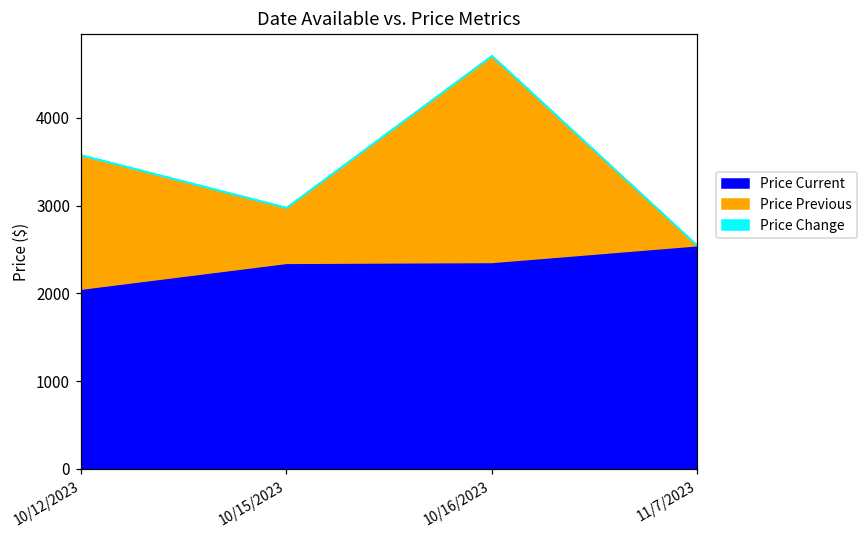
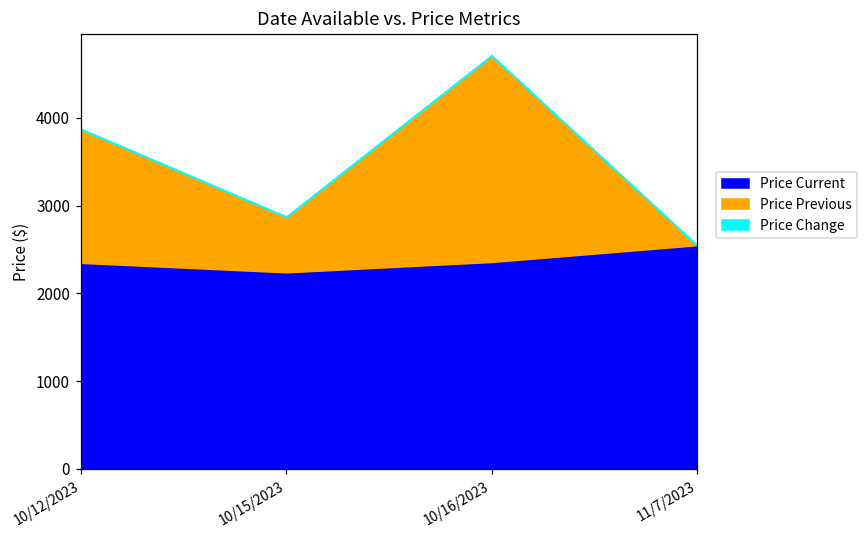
  {
    "Price Current": {
-     "10/12/2023": 2100,
-     "10/15/2023": 2300
+     "10/12/2023": 2300,
+     "10/15/2023": 2200
    }
  }
